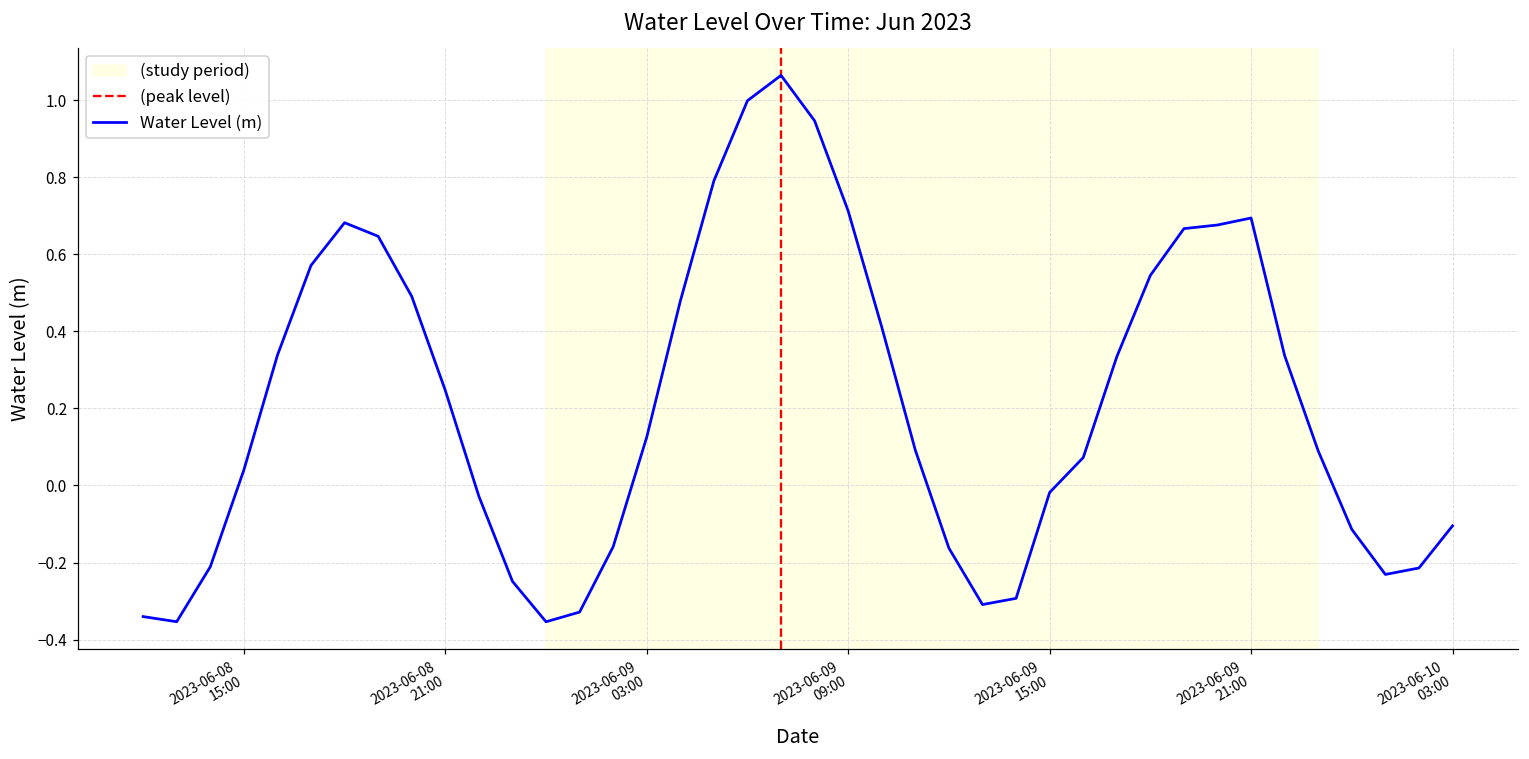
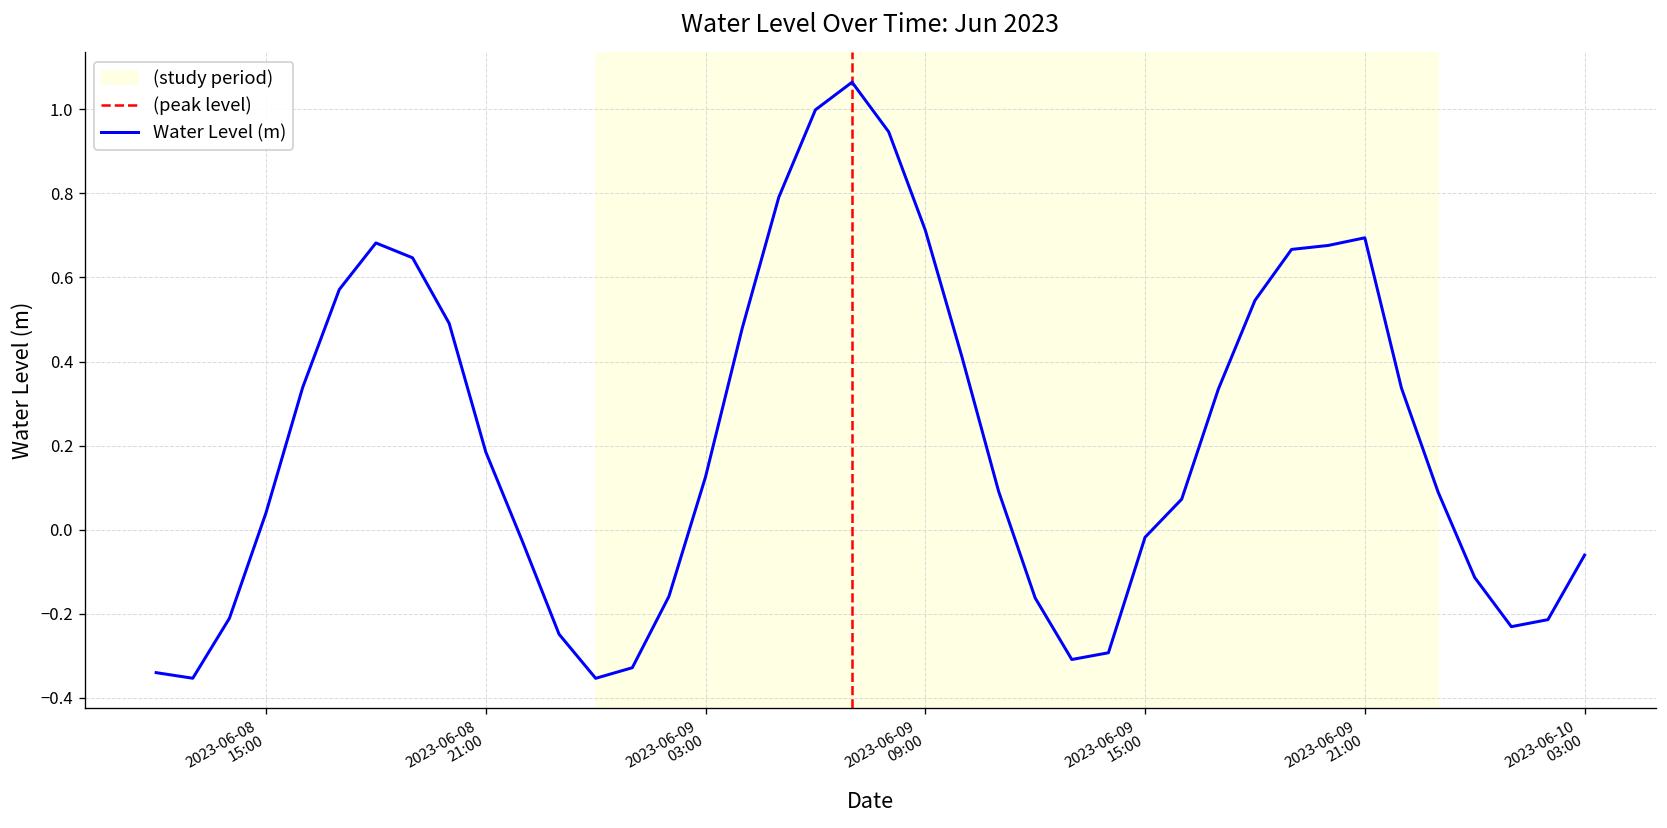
  {
    "2023-06-08 15:00": 0.04,
-   "2023-06-08 21:00": 0.25,
+   "2023-06-08 21:00": 0.18,
    "2023-06-09 03:00": 0.13,
    "2023-06-09 09:00": 0.71,
    "2023-06-09 15:00": -0.02,
    "2023-06-09 21:00": 0.69,
-   "2023-06-10 03:00": -0.10
+   "2023-06-10 03:00": -0.06
  }
